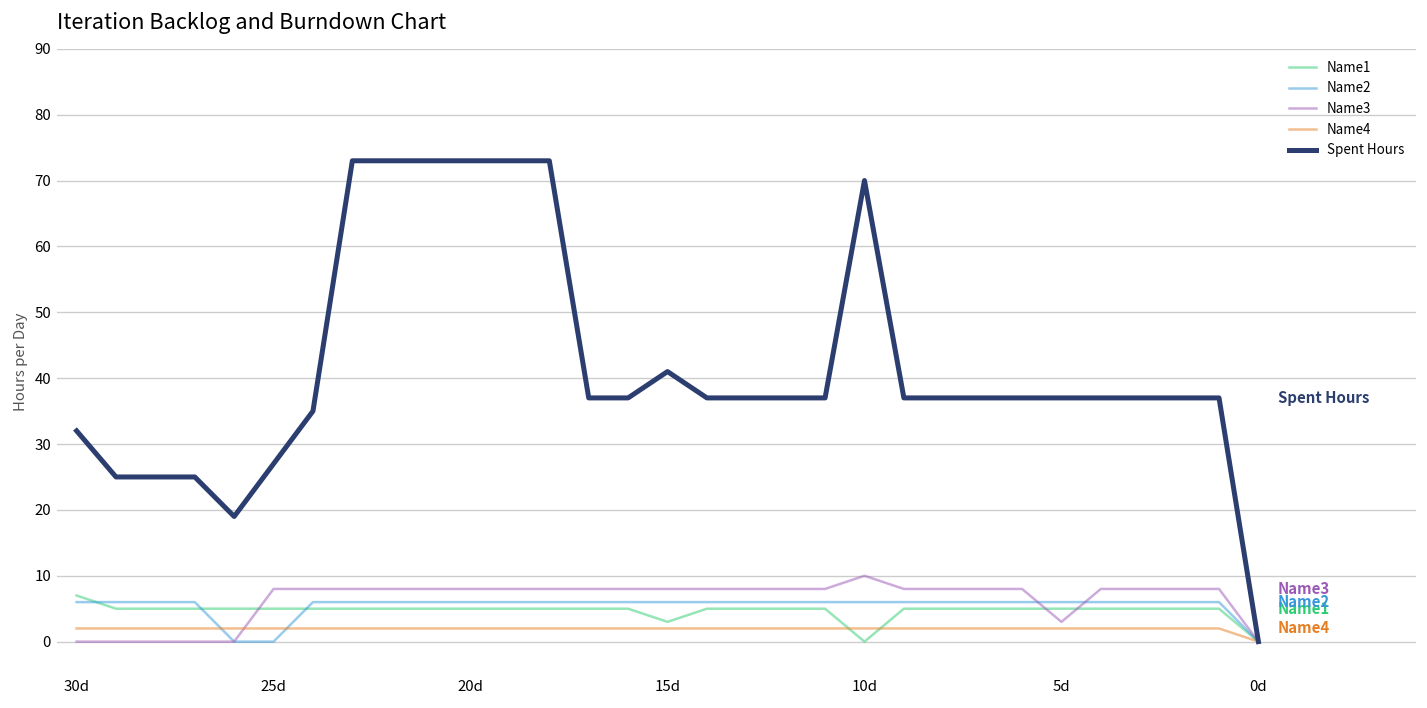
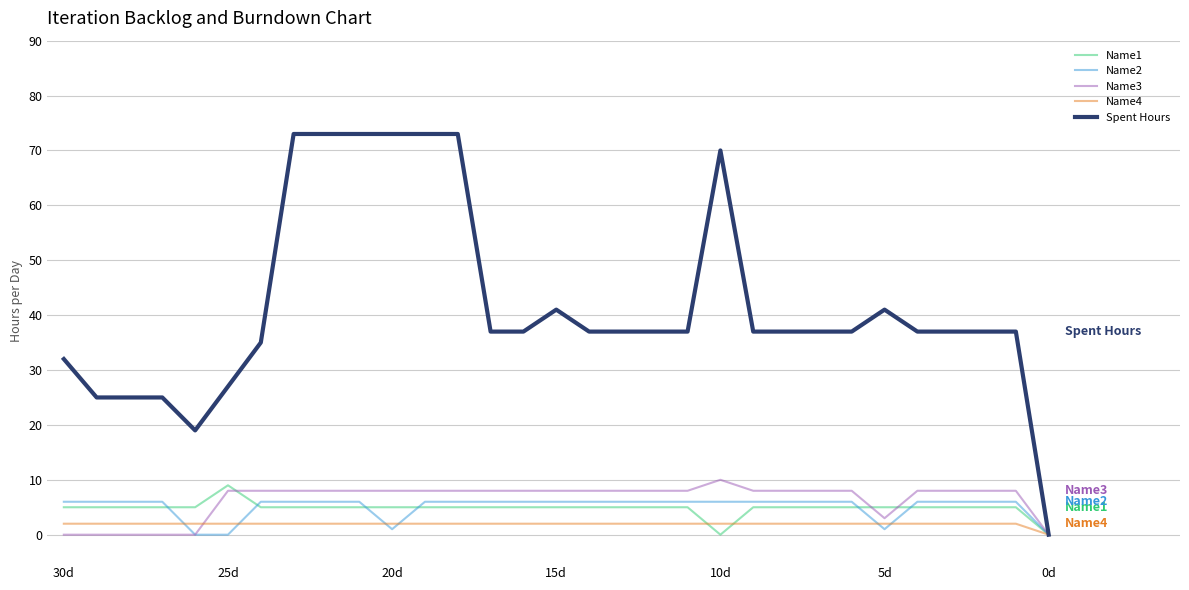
  {
    "Name1": {
-     "30d": 7,
-     "25d": 5,
+     "30d": 5,
+     "25d": 9,
      "20d": 5,
-     "15d": 3,
+     "15d": 5,
      "10d": 0,
      "5d": 5
    },
    "Name2": {
      "30d": 6,
      "25d": 0,
-     "20d": 6,
+     "20d": 1,
      "15d": 6,
      "10d": 6,
-     "5d": 6
+     "5d": 1
    },
    "Name3": {
      "30d": 0,
      "25d": 8,
      "20d": 8,
      "15d": 8,
      "10d": 10,
      "5d": 3
    },
    "Name4": {
      "30d": 2,
      "25d": 2,
      "20d": 2,
      "15d": 2,
      "10d": 2,
      "5d": 2
    },
    "Spent Hours": {
      "30d": 32,
      "25d": 27,
      "20d": 73,
      "15d": 41,
      "10d": 70,
-     "5d": 37
+     "5d": 41
    }
  }
